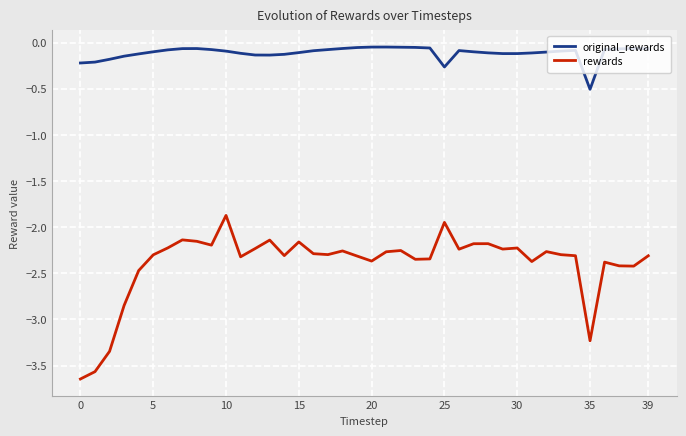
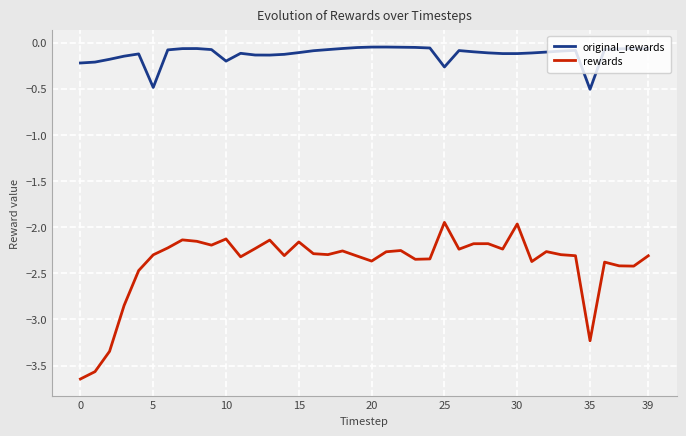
  {
    "original_rewards": {
      "0": -0.2,
-     "5": -0.1,
-     "10": -0.1,
+     "5": -0.5,
+     "10": -0.2,
      "15": -0.1,
      "20": 0.0,
      "25": -0.3,
      "30": -0.1,
      "35": -0.5
    },
    "rewards": {
      "0": -3.6,
      "5": -2.3,
-     "10": -1.9,
+     "10": -2.1,
      "15": -2.2,
      "20": -2.4,
      "25": -1.9,
-     "30": -2.2,
+     "30": -2.0,
      "35": -3.2,
      "39": -2.3
    }
  }
